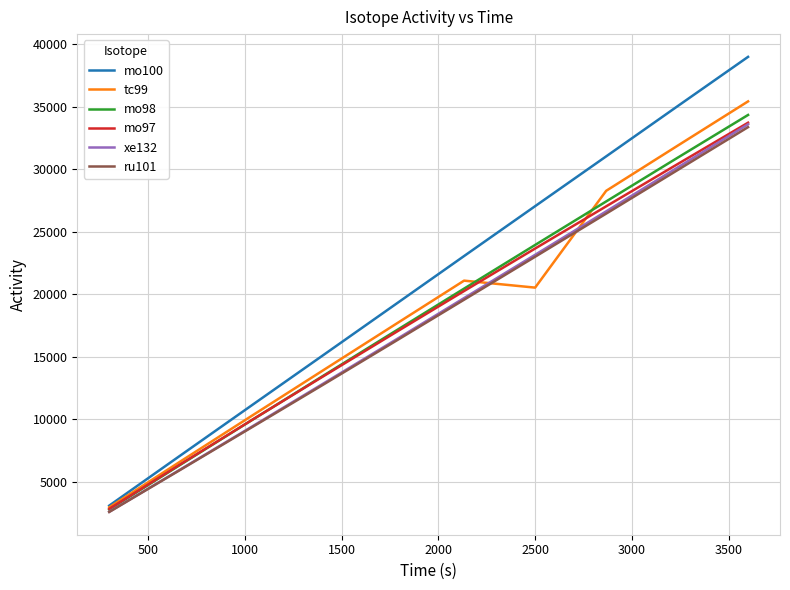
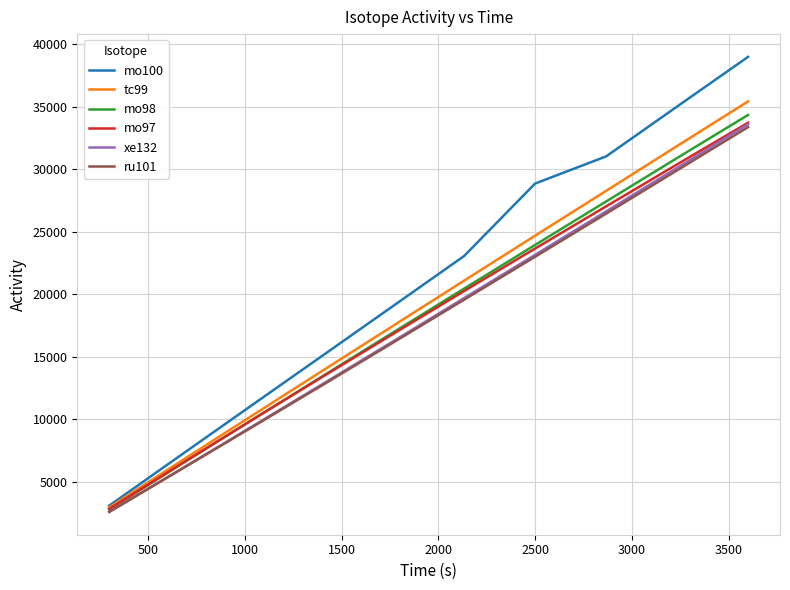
  {
    "mo100": {
-     "2500": 27000
+     "2500": 28900
    },
    "tc99": {
-     "2500": 20500
+     "2500": 24700
    },
    "mo98": {
      "2500": 23900
    },
    "mo97": {
      "2500": 23700
    }
  }
